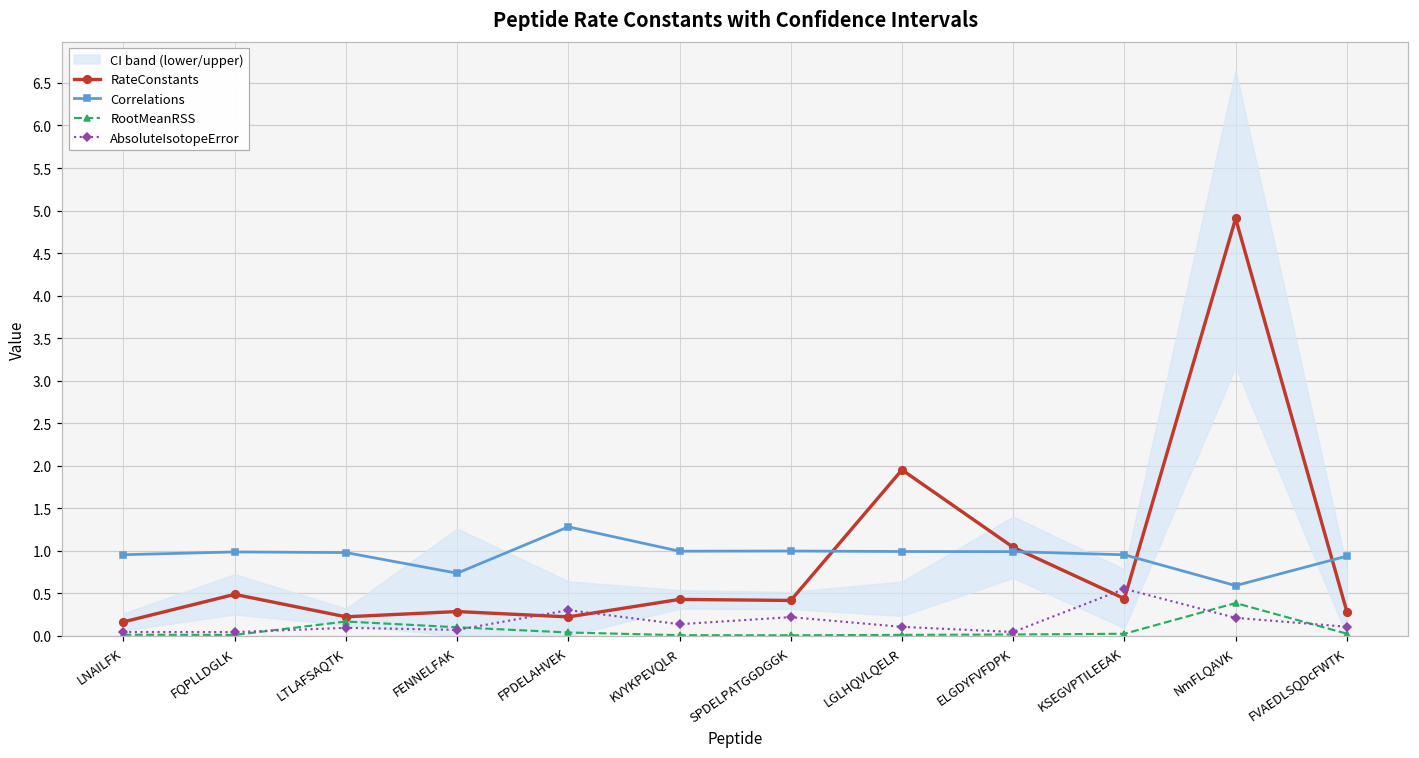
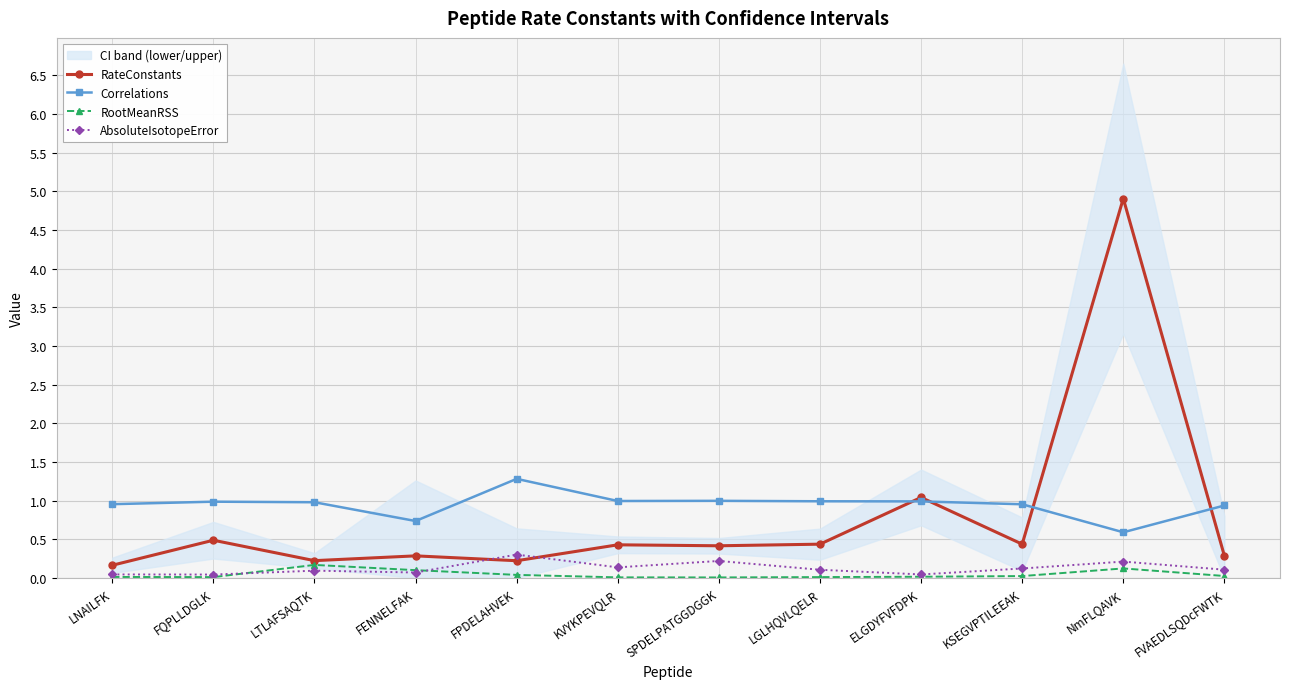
  {
    "RateConstants": {
      "LNAILFK": 0.2,
      "FQPLLDGLK": 0.5,
      "LTLAFSAQTK": 0.2,
      "FENNELFAK": 0.3,
      "FPDELAHVEK": 0.2,
      "KVYKPEVQLR": 0.4,
      "SPDELPATGGDGGK": 0.4,
-     "LGLHQVLQELR": 2.0,
+     "LGLHQVLQELR": 0.4,
      "ELGDYFVFDPK": 1.0,
      "KSEGVPTILEEAK": 0.4,
      "NmFLQAVK": 4.9,
      "FVAEDLSQDcFWTK": 0.3
    },
    "Correlations": {
      "LNAILFK": 1.0,
      "FQPLLDGLK": 1.0,
      "LTLAFSAQTK": 1.0,
      "FENNELFAK": 0.7,
      "FPDELAHVEK": 1.3,
      "KVYKPEVQLR": 1.0,
      "SPDELPATGGDGGK": 1.0,
      "LGLHQVLQELR": 1.0,
      "ELGDYFVFDPK": 1.0,
      "KSEGVPTILEEAK": 1.0,
      "NmFLQAVK": 0.6,
      "FVAEDLSQDcFWTK": 0.9
    },
    "RootMeanRSS": {
      "LNAILFK": 0.0,
      "LTLAFSAQTK": 0.2,
      "FPDELAHVEK": 0.0,
      "KVYKPEVQLR": 0.0,
      "SPDELPATGGDGGK": 0.0,
      "LGLHQVLQELR": 0.0,
      "KSEGVPTILEEAK": 0.0,
-     "NmFLQAVK": 0.4,
+     "NmFLQAVK": 0.1,
      "FVAEDLSQDcFWTK": 0.0
    },
    "AbsoluteIsotopeError": {
      "LNAILFK": 0.0,
      "LTLAFSAQTK": 0.1,
      "FPDELAHVEK": 0.3,
      "KVYKPEVQLR": 0.1,
      "SPDELPATGGDGGK": 0.2,
      "LGLHQVLQELR": 0.1,
-     "KSEGVPTILEEAK": 0.6,
+     "KSEGVPTILEEAK": 0.1,
      "NmFLQAVK": 0.2,
      "FVAEDLSQDcFWTK": 0.1
    }
  }
